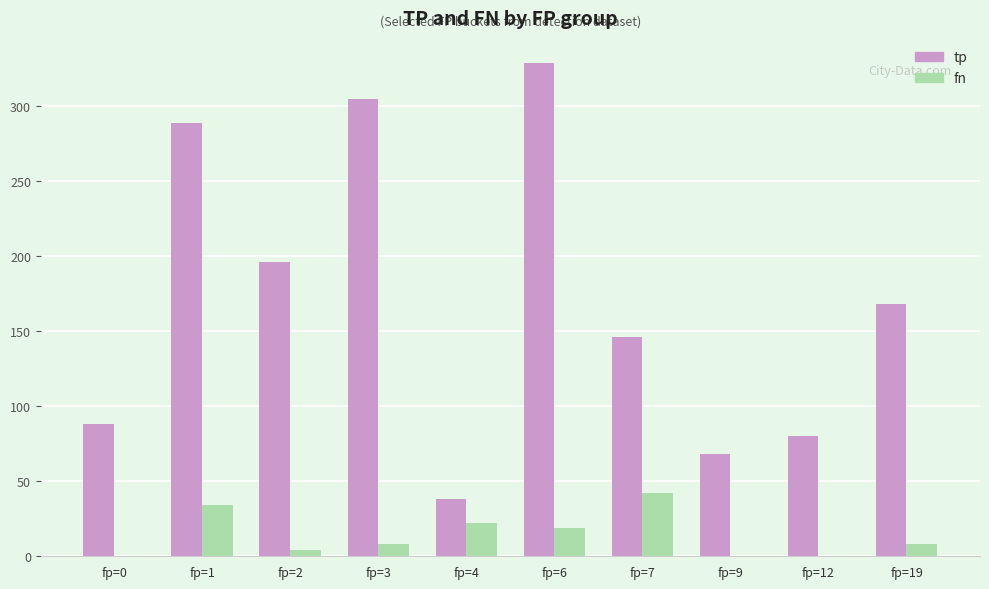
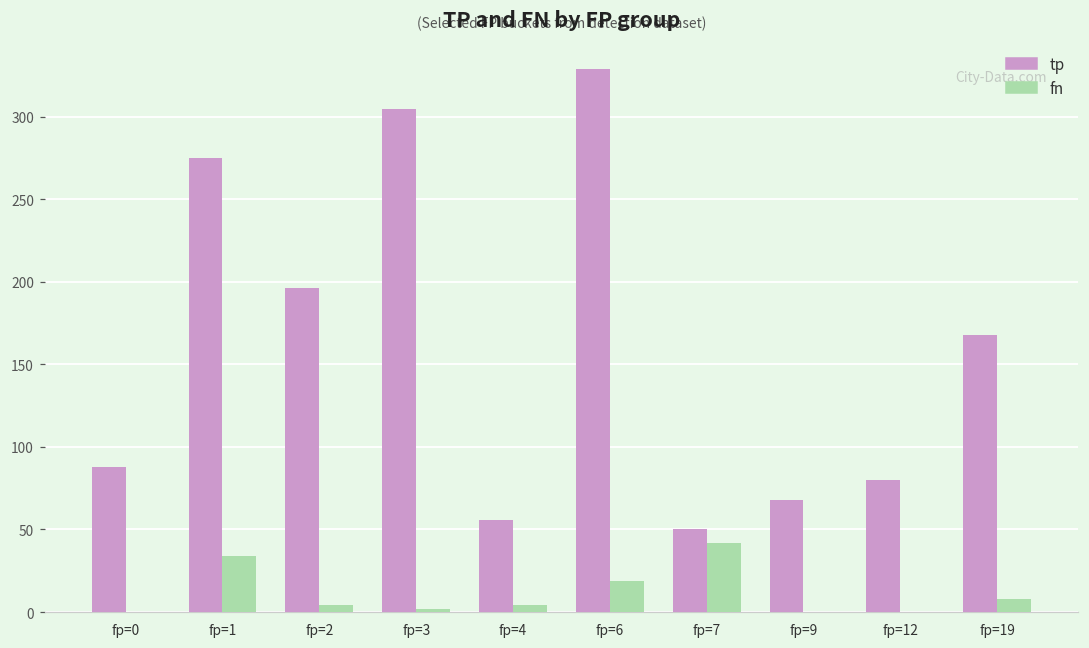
  {
    "tp": {
      "fp=0": 88,
-     "fp=1": 289,
+     "fp=1": 275,
      "fp=2": 196,
      "fp=3": 305,
-     "fp=4": 38,
+     "fp=4": 56,
      "fp=6": 329,
-     "fp=7": 146,
+     "fp=7": 50,
      "fp=9": 68,
      "fp=12": 80,
      "fp=19": 168
    },
    "fn": {
      "fp=0": 0,
      "fp=1": 34,
      "fp=2": 4,
-     "fp=3": 8,
-     "fp=4": 22,
+     "fp=3": 2,
+     "fp=4": 4,
      "fp=6": 19,
      "fp=7": 42,
      "fp=9": 0,
      "fp=12": 0,
      "fp=19": 8
    }
  }
